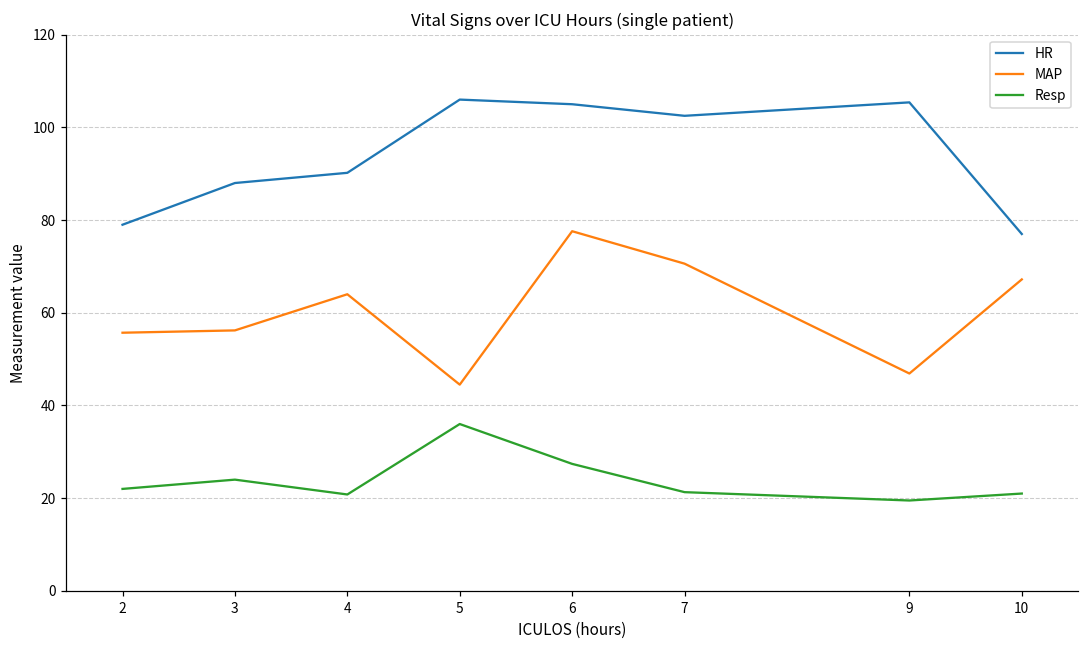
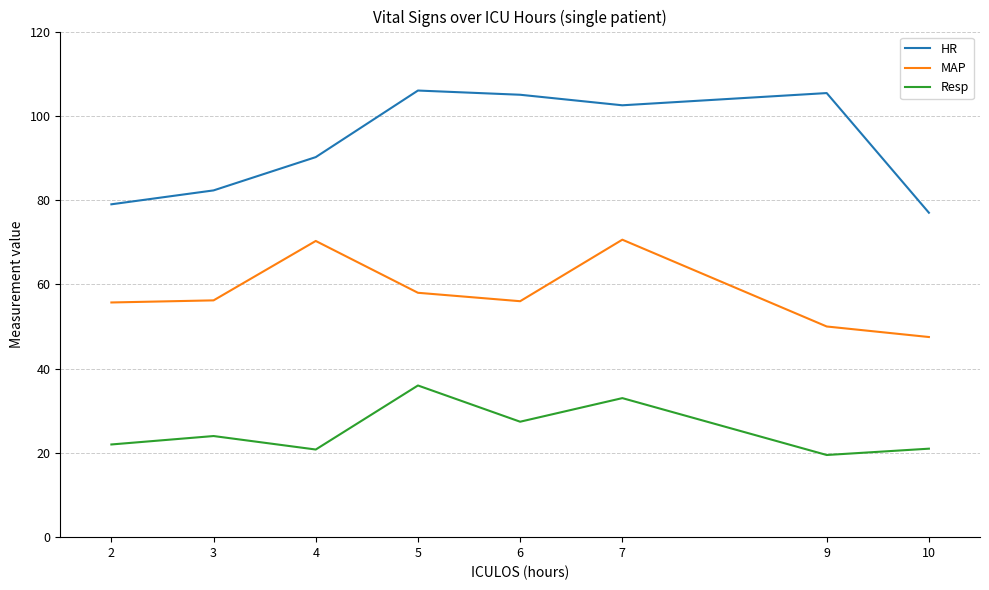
  {
    "HR": {
      "2": 79,
-     "3": 88,
+     "3": 82,
      "4": 90,
      "5": 106,
      "6": 105,
      "7": 103,
      "9": 105,
      "10": 77
    },
    "MAP": {
      "2": 56,
      "3": 56,
-     "4": 64,
-     "5": 45,
-     "6": 78,
+     "4": 70,
+     "5": 58,
+     "6": 56,
      "7": 71,
-     "9": 47,
-     "10": 67
+     "9": 50,
+     "10": 48
    },
    "Resp": {
      "2": 22,
      "3": 24,
      "4": 21,
      "5": 36,
      "6": 27,
-     "7": 21,
+     "7": 33,
      "9": 20,
      "10": 21
    }
  }
